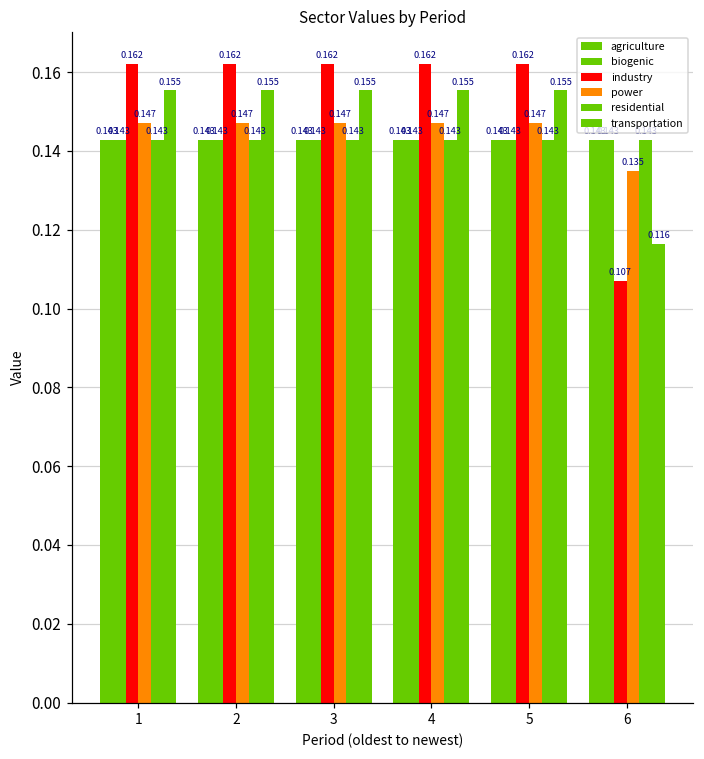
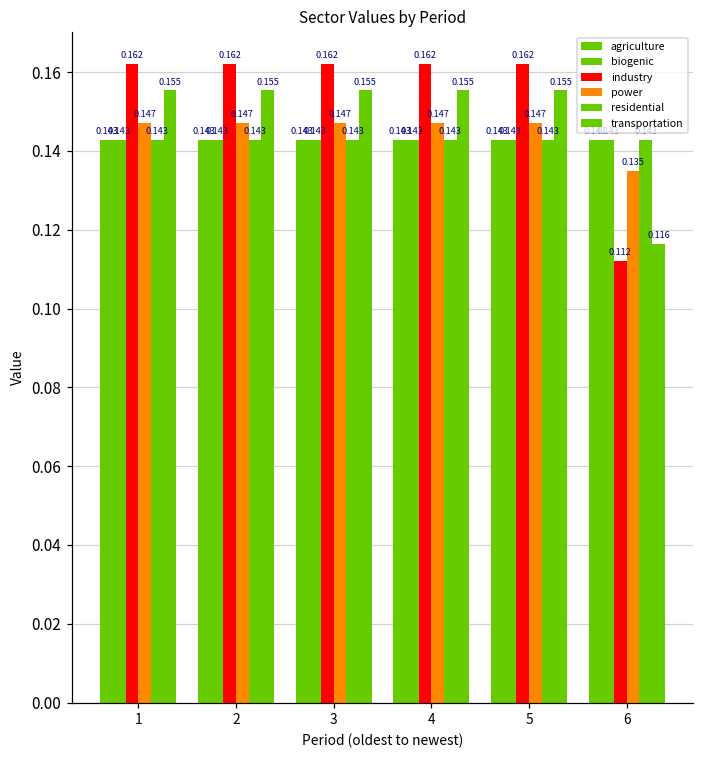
  {
    "industry": {
      "1": 0.162,
      "2": 0.162,
      "3": 0.162,
      "4": 0.162,
      "5": 0.162,
-     "6": 0.107
+     "6": 0.112
    },
    "power": {
      "1": 0.147,
      "2": 0.147,
      "3": 0.147,
      "4": 0.147,
      "5": 0.147,
      "6": 0.135
    }
  }
